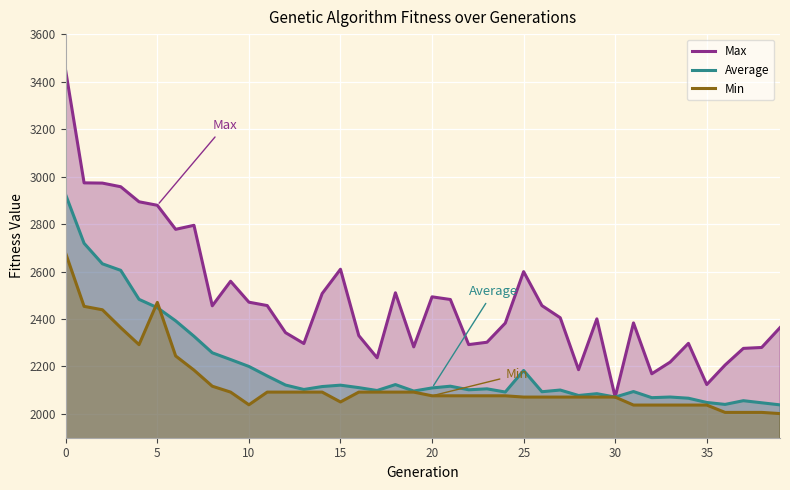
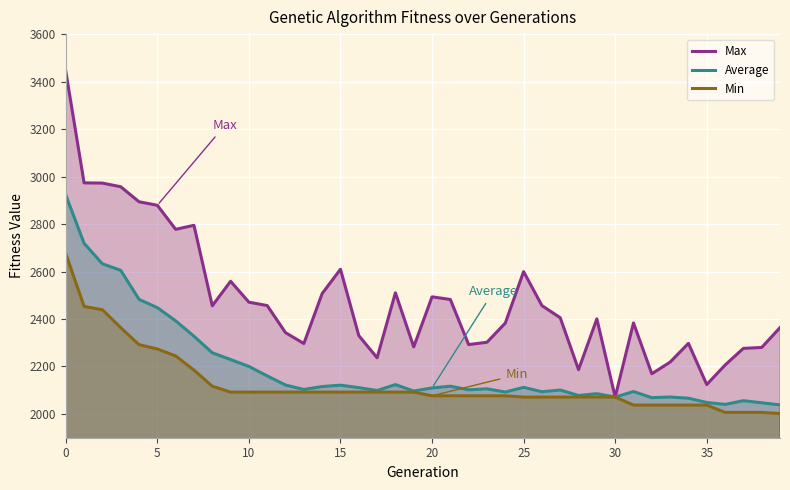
  {
    "Max": {
      "0": 3440,
      "5": 2880,
      "10": 2470,
      "15": 2610,
      "20": 2490,
      "25": 2600,
      "35": 2120
    },
    "Average": {
      "0": 2920,
      "5": 2450,
      "10": 2200,
      "15": 2120,
      "20": 2110,
-     "25": 2180,
+     "25": 2110,
      "35": 2050
    },
    "Min": {
      "0": 2680,
-     "5": 2470,
-     "10": 2040,
-     "15": 2050,
+     "5": 2270,
+     "10": 2090,
+     "15": 2090,
      "20": 2080,
      "25": 2070,
      "35": 2040
    }
  }
